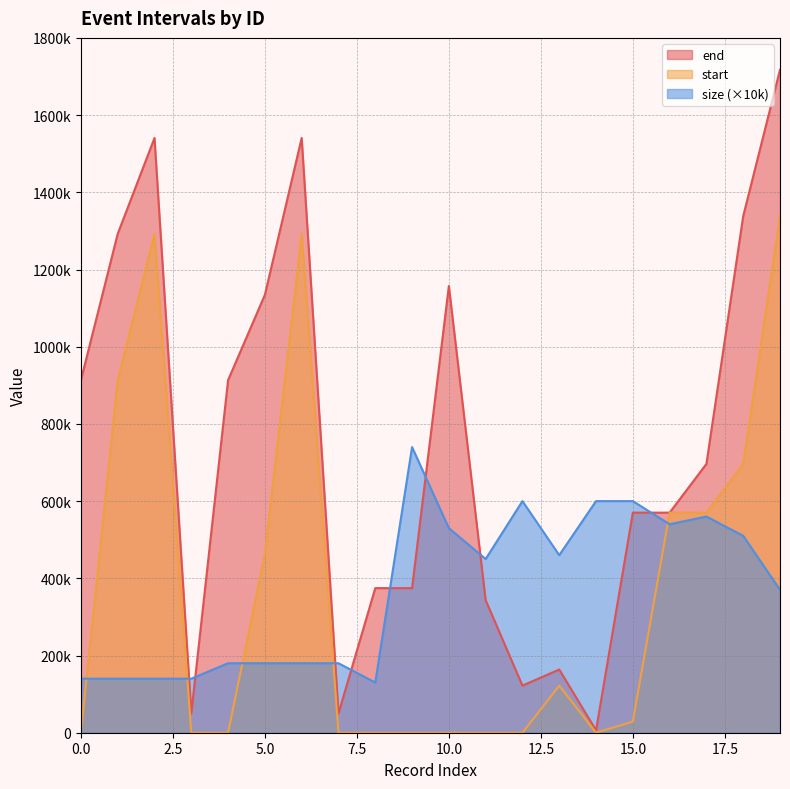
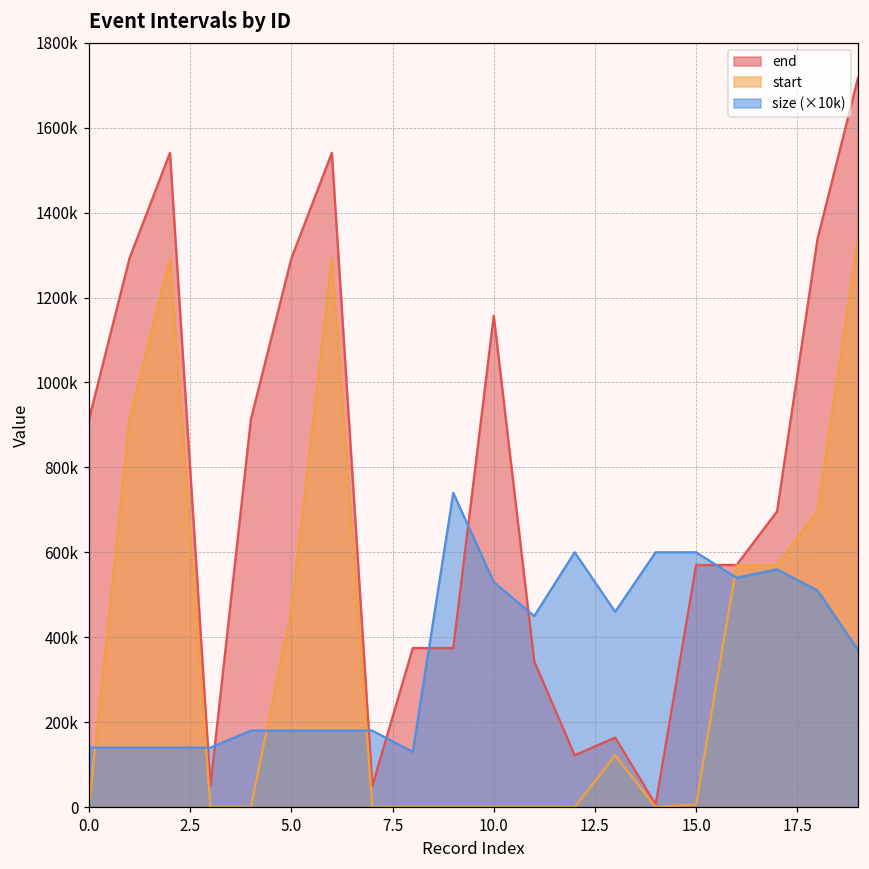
  {
    "end": {
      "0.0": 910000,
-     "5.0": 1130000,
+     "5.0": 1290000,
      "10.0": 1160000,
      "15.0": 570000
    },
    "start": {
      "0.0": 0,
      "5.0": 460000,
      "10.0": 0,
-     "15.0": 30000
+     "15.0": 10000
    },
    "size (×10k)": {
      "0.0": 140000,
      "5.0": 180000,
      "10.0": 530000,
      "15.0": 600000
    }
  }
